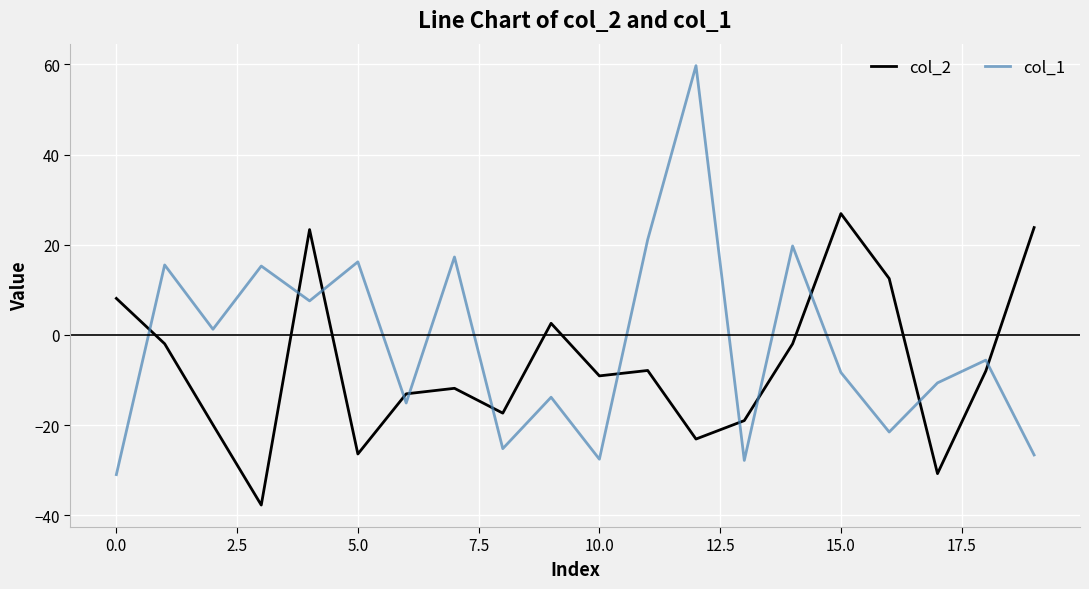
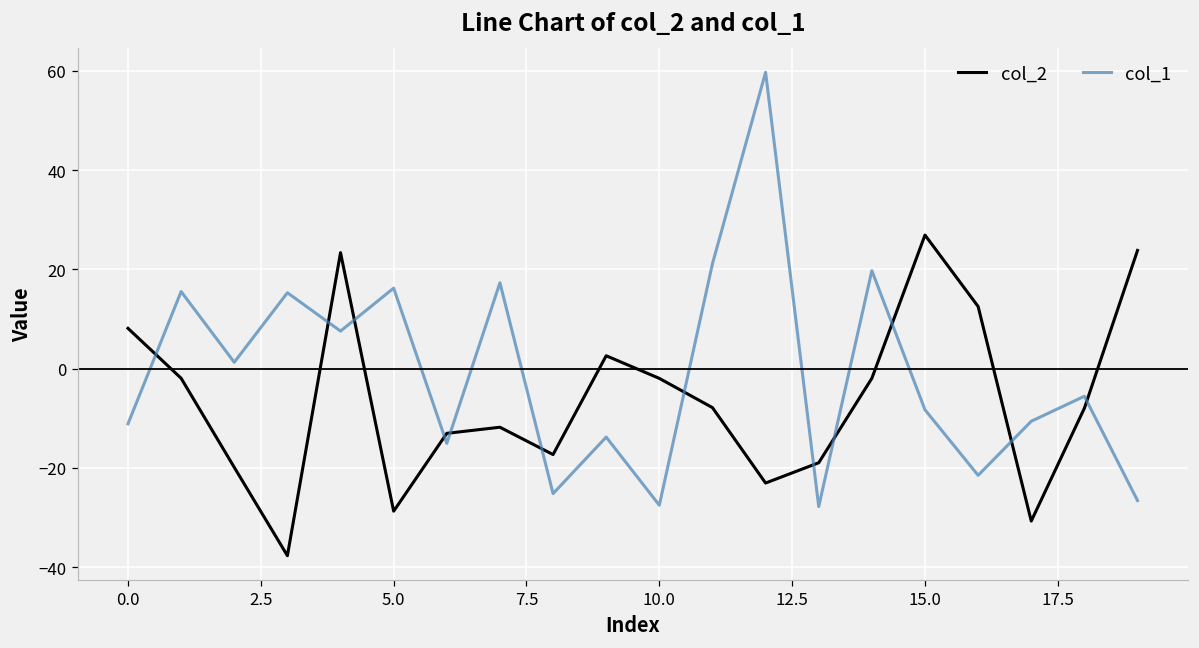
  {
    "col_2": {
      "0.0": 8,
-     "5.0": -26,
-     "10.0": -9,
+     "5.0": -29,
+     "10.0": -2,
      "15.0": 27
    },
    "col_1": {
-     "0.0": -31,
+     "0.0": -11,
      "5.0": 16,
      "10.0": -28,
      "15.0": -8
    }
  }
